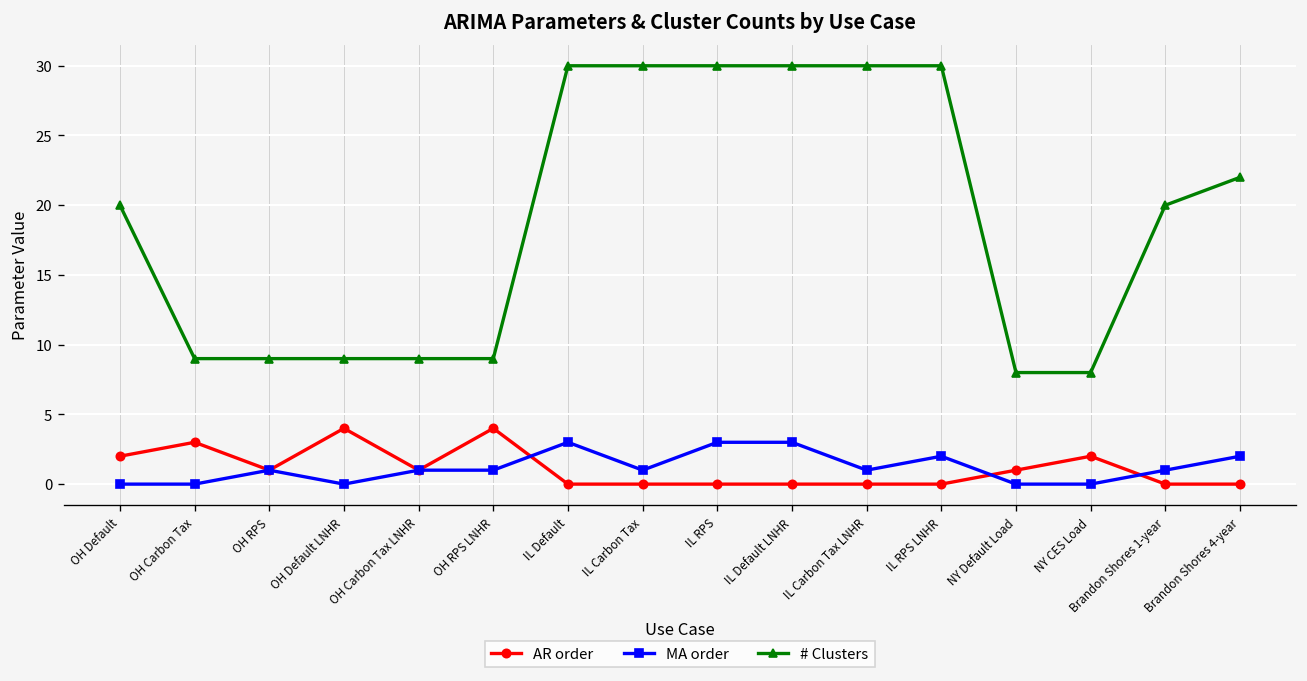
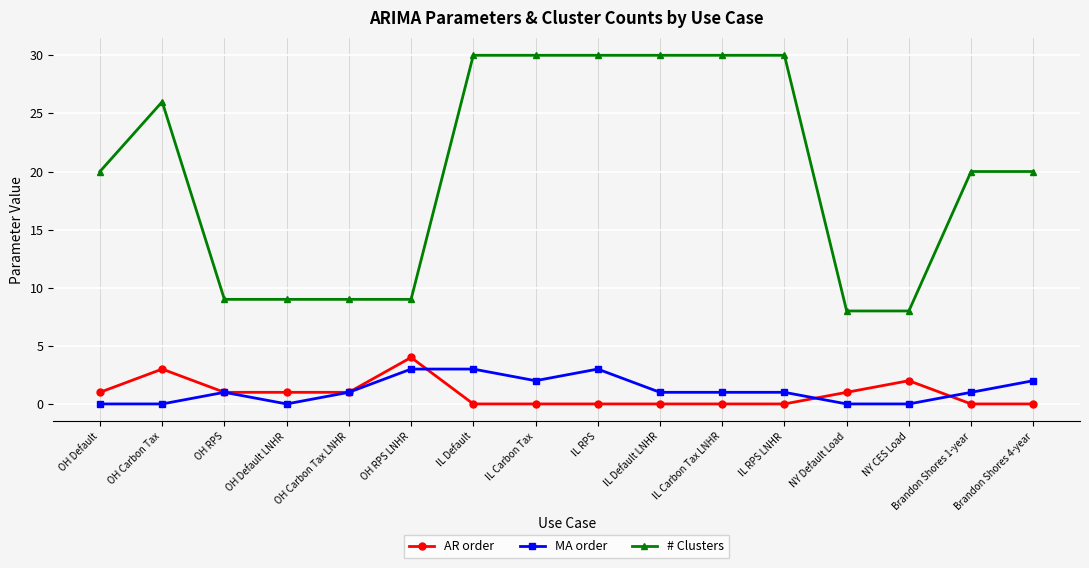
  {
    "AR order": {
-     "OH Default": 2,
+     "OH Default": 1,
      "OH Carbon Tax": 3,
-     "OH Default LNHR": 4,
+     "OH Default LNHR": 1,
      "OH RPS LNHR": 4,
      "IL Default": 0,
      "IL Carbon Tax": 0,
      "IL RPS": 0,
      "IL Default LNHR": 0,
      "IL Carbon Tax LNHR": 0,
      "IL RPS LNHR": 0,
      "NY Default Load": 1,
      "NY CES Load": 2,
      "Brandon Shores 1-year": 0,
      "Brandon Shores 4-year": 0
    },
    "MA order": {
      "OH Default": 0,
      "OH Carbon Tax": 0,
      "OH Default LNHR": 0,
-     "OH RPS LNHR": 1,
+     "OH RPS LNHR": 3,
      "IL Default": 3,
-     "IL Carbon Tax": 1,
+     "IL Carbon Tax": 2,
      "IL RPS": 3,
-     "IL Default LNHR": 3,
+     "IL Default LNHR": 1,
      "IL Carbon Tax LNHR": 1,
-     "IL RPS LNHR": 2,
+     "IL RPS LNHR": 1,
      "NY Default Load": 0,
      "NY CES Load": 0,
      "Brandon Shores 1-year": 1,
      "Brandon Shores 4-year": 2
    },
    "# Clusters": {
      "OH Default": 20,
-     "OH Carbon Tax": 9,
+     "OH Carbon Tax": 26,
      "OH RPS": 9,
      "OH Default LNHR": 9,
      "OH Carbon Tax LNHR": 9,
      "OH RPS LNHR": 9,
      "IL Default": 30,
      "IL Carbon Tax": 30,
      "IL RPS": 30,
      "IL Default LNHR": 30,
      "IL Carbon Tax LNHR": 30,
      "IL RPS LNHR": 30,
      "NY Default Load": 8,
      "NY CES Load": 8,
      "Brandon Shores 1-year": 20,
-     "Brandon Shores 4-year": 22
+     "Brandon Shores 4-year": 20
    }
  }
